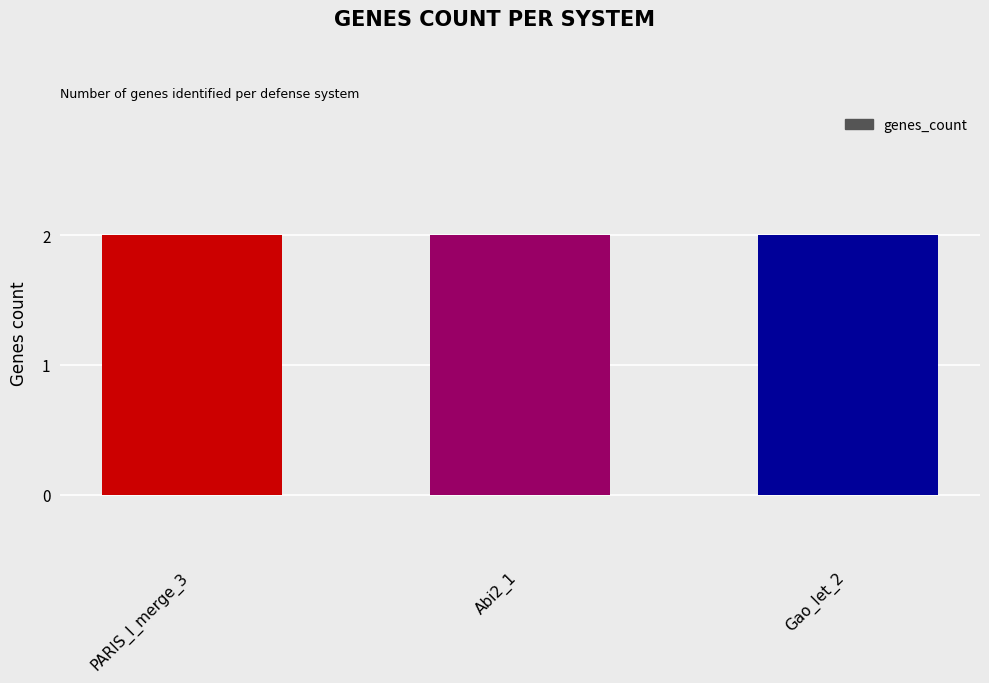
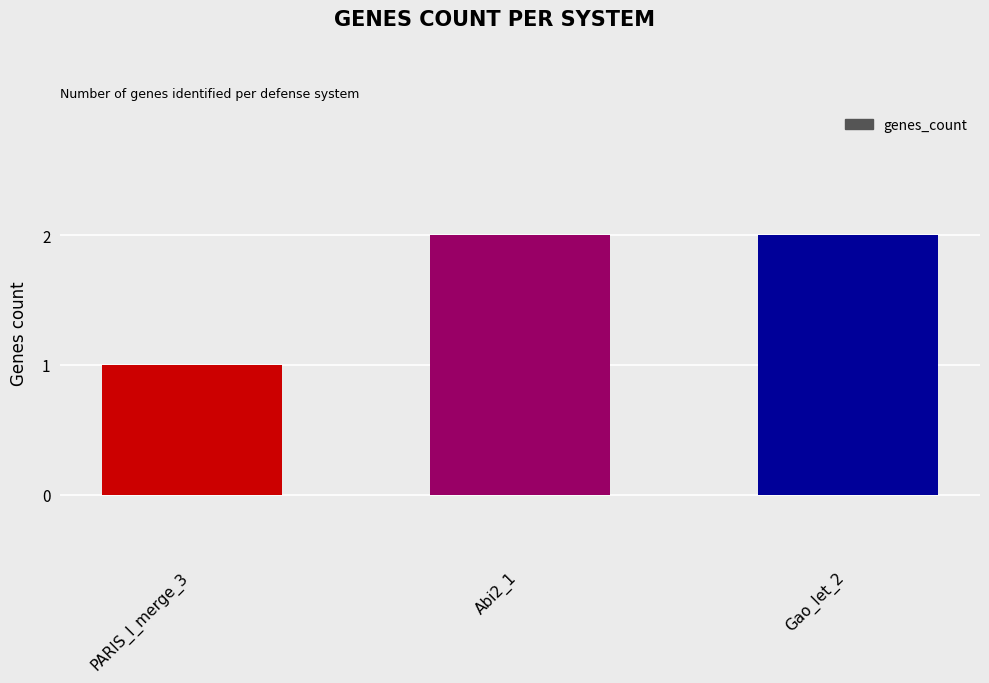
  {
-   "PARIS_I_merge_3": 2,
+   "PARIS_I_merge_3": 1,
    "Abi2_1": 2,
    "Gao_Iet_2": 2
  }
